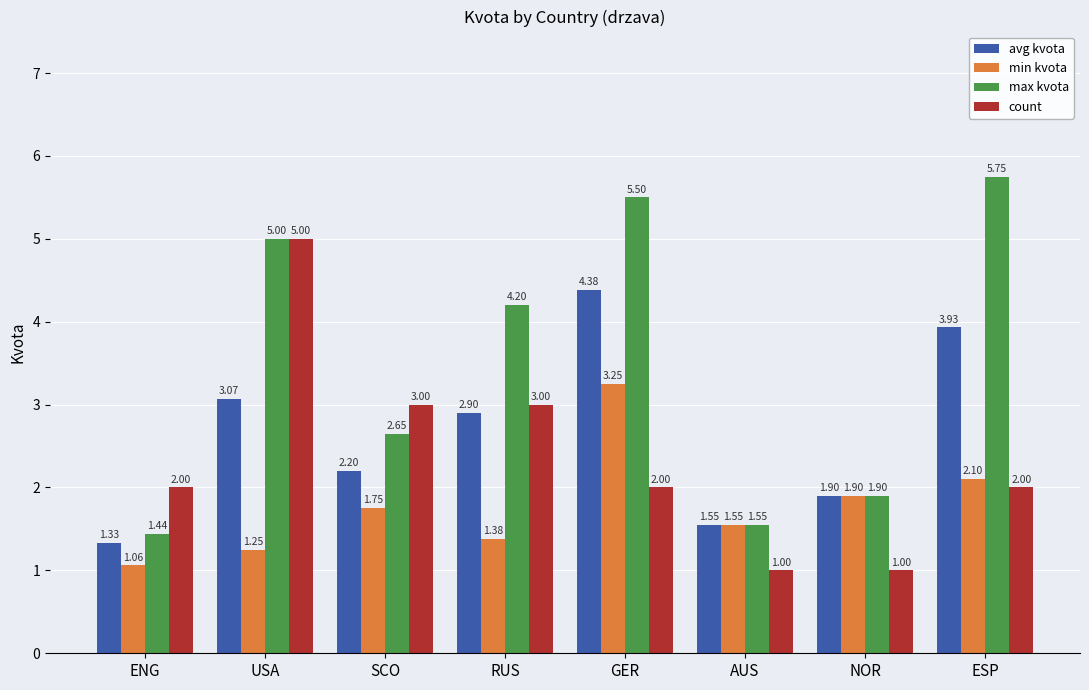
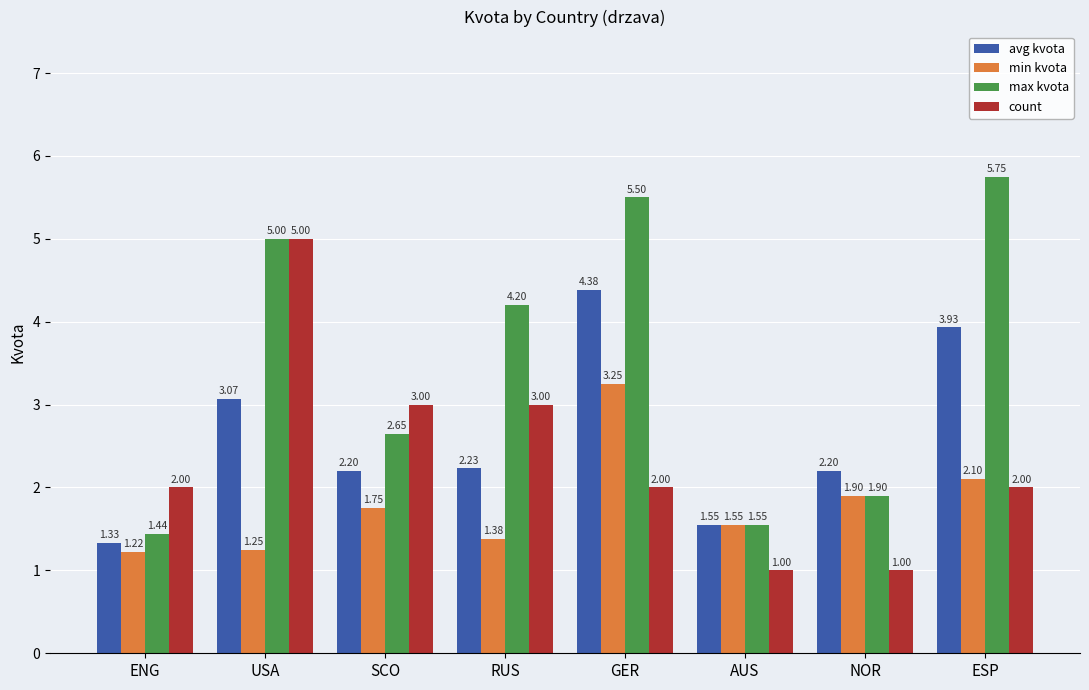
  {
    "avg kvota": {
      "ENG": 1.33,
      "USA": 3.07,
      "SCO": 2.20,
-     "RUS": 2.90,
+     "RUS": 2.23,
      "GER": 4.38,
      "AUS": 1.55,
-     "NOR": 1.90,
+     "NOR": 2.20,
      "ESP": 3.93
    },
    "min kvota": {
-     "ENG": 1.06,
+     "ENG": 1.22,
      "USA": 1.25,
      "SCO": 1.75,
      "RUS": 1.38,
      "GER": 3.25,
      "AUS": 1.55,
      "NOR": 1.90,
      "ESP": 2.10
    },
    "max kvota": {
      "ENG": 1.44,
      "USA": 5.00,
      "SCO": 2.65,
      "RUS": 4.20,
      "GER": 5.50,
      "AUS": 1.55,
      "NOR": 1.90,
      "ESP": 5.75
    },
    "count": {
      "ENG": 2.00,
      "USA": 5.00,
      "SCO": 3.00,
      "RUS": 3.00,
      "GER": 2.00,
      "AUS": 1.00,
      "NOR": 1.00,
      "ESP": 2.00
    }
  }
